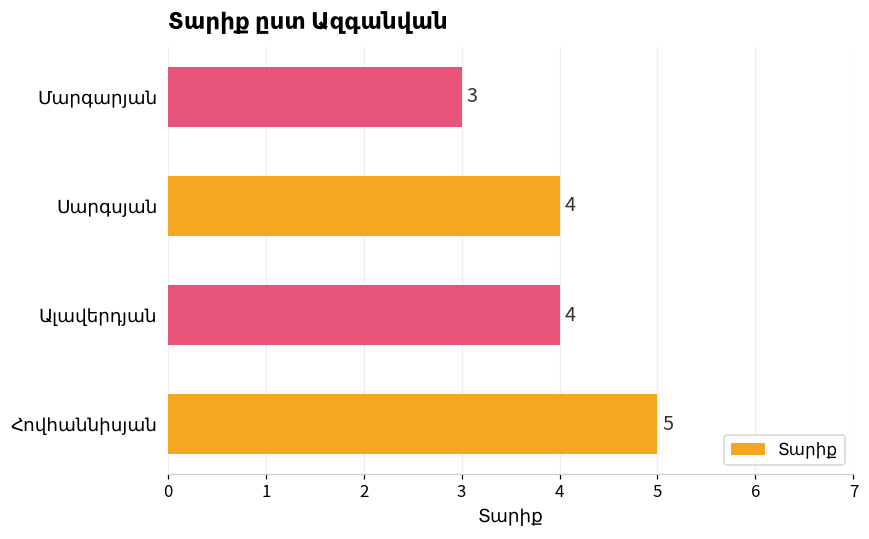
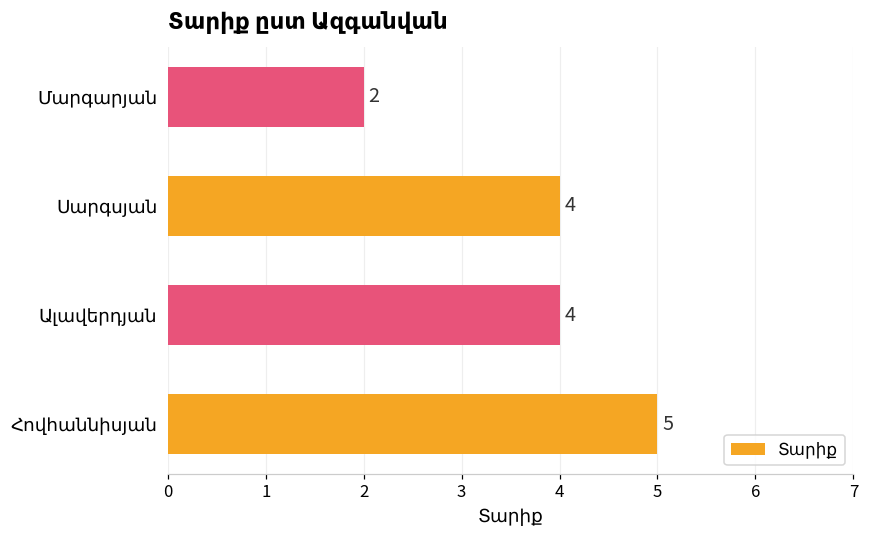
  {
-   "Մարգարյան": 3,
+   "Մարգարյան": 2,
    "Սարգսյան": 4,
    "Ալավերդյան": 4,
    "Հովհաննիսյան": 5
  }
